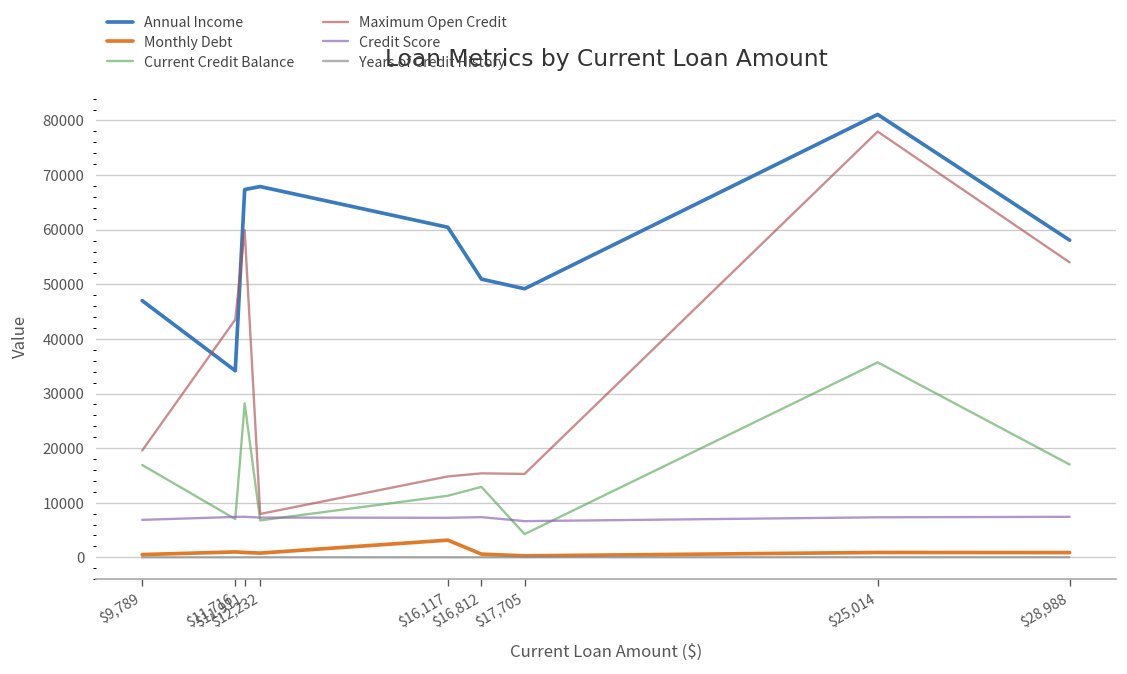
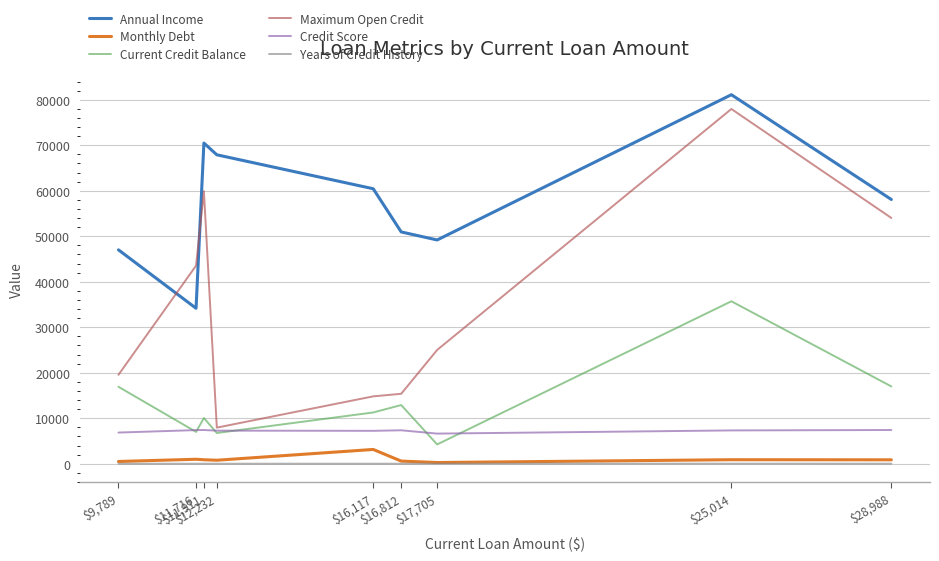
  {
    "Annual Income": {
      "$9,789": 47000,
      "$11,716": 34000,
-     "$11,911": 67000,
+     "$11,911": 70000,
      "$12,232": 68000,
      "$16,117": 60000,
      "$16,812": 51000,
      "$17,705": 49000,
      "$25,014": 81000,
      "$28,988": 58000
    },
    "Monthly Debt": {
      "$11,716": 1000,
      "$11,911": 1000,
      "$12,232": 1000,
      "$16,117": 3000,
      "$16,812": 1000,
      "$25,014": 1000,
      "$28,988": 1000
    },
    "Current Credit Balance": {
      "$9,789": 17000,
-     "$11,911": 28000,
+     "$11,911": 10000,
      "$16,117": 11000,
      "$16,812": 13000,
      "$17,705": 4000,
      "$25,014": 36000,
      "$28,988": 17000
    },
    "Maximum Open Credit": {
      "$9,789": 20000,
      "$11,716": 44000,
      "$11,911": 60000,
      "$12,232": 8000,
      "$16,117": 15000,
      "$16,812": 15000,
-     "$17,705": 15000,
+     "$17,705": 25000,
      "$25,014": 78000,
      "$28,988": 54000
    }
  }
